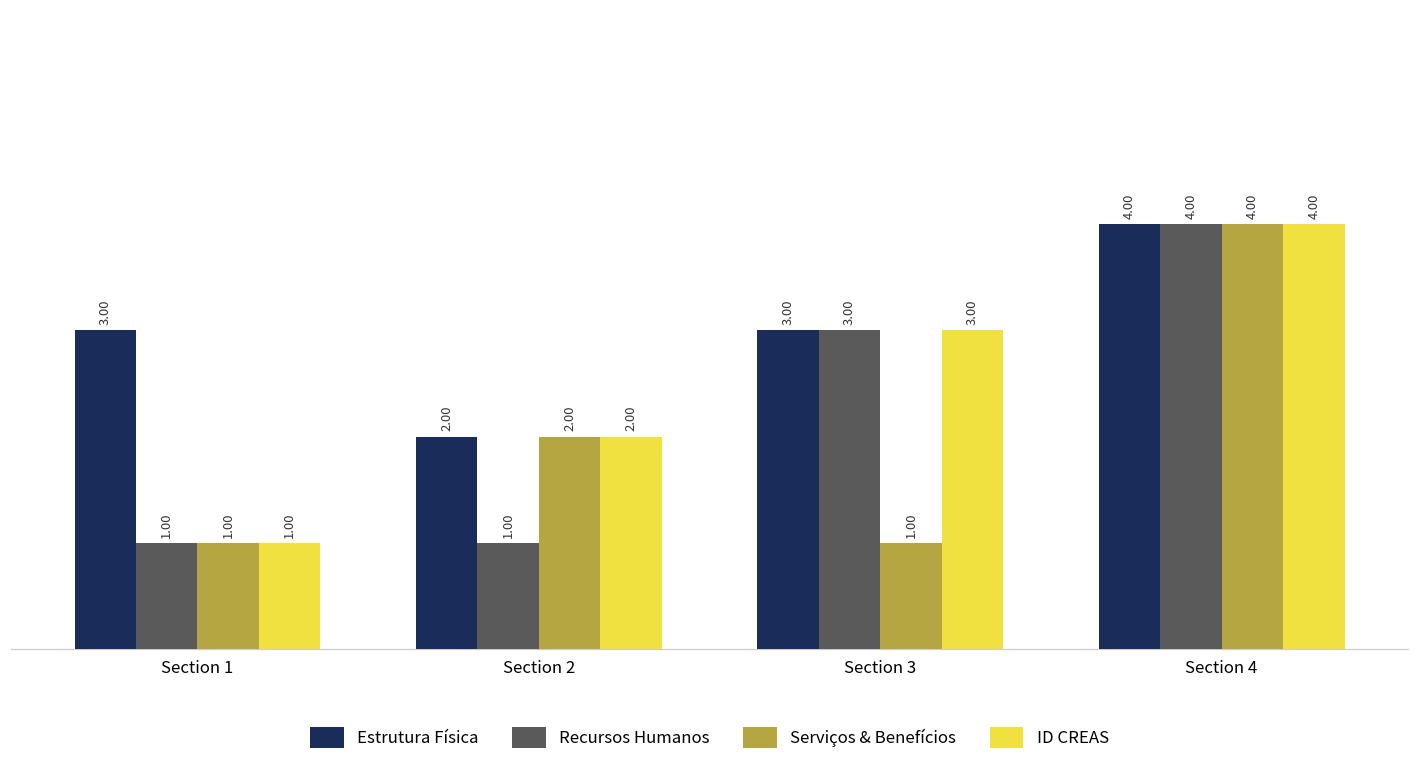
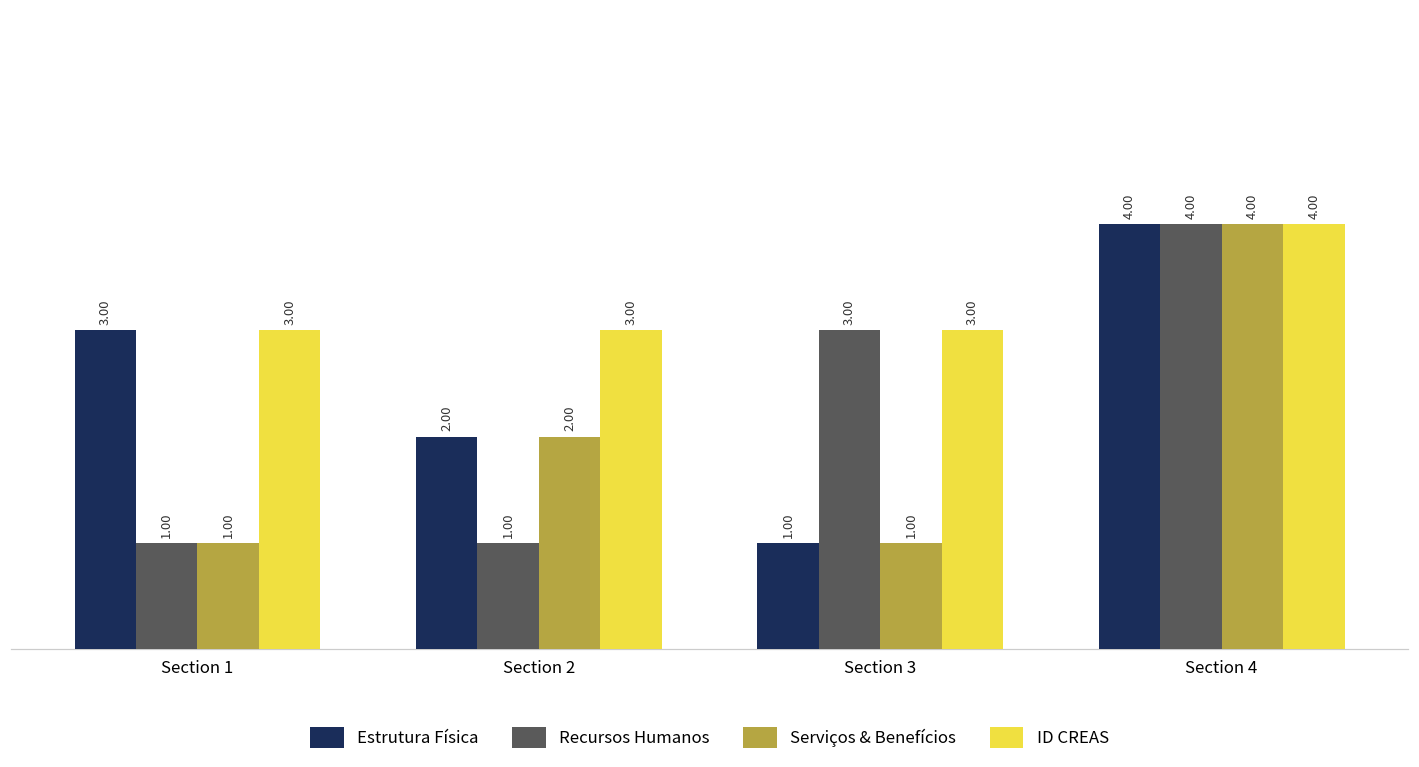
  {
    "Estrutura Física": {
      "Section 1": 3.00,
      "Section 2": 2.00,
-     "Section 3": 3.00,
+     "Section 3": 1.00,
      "Section 4": 4.00
    },
    "Recursos Humanos": {
      "Section 1": 1.00,
      "Section 2": 1.00,
      "Section 3": 3.00,
      "Section 4": 4.00
    },
    "Serviços & Benefícios": {
      "Section 1": 1.00,
      "Section 2": 2.00,
      "Section 3": 1.00,
      "Section 4": 4.00
    },
    "ID CREAS": {
-     "Section 1": 1.00,
-     "Section 2": 2.00,
+     "Section 1": 3.00,
+     "Section 2": 3.00,
      "Section 3": 3.00,
      "Section 4": 4.00
    }
  }
